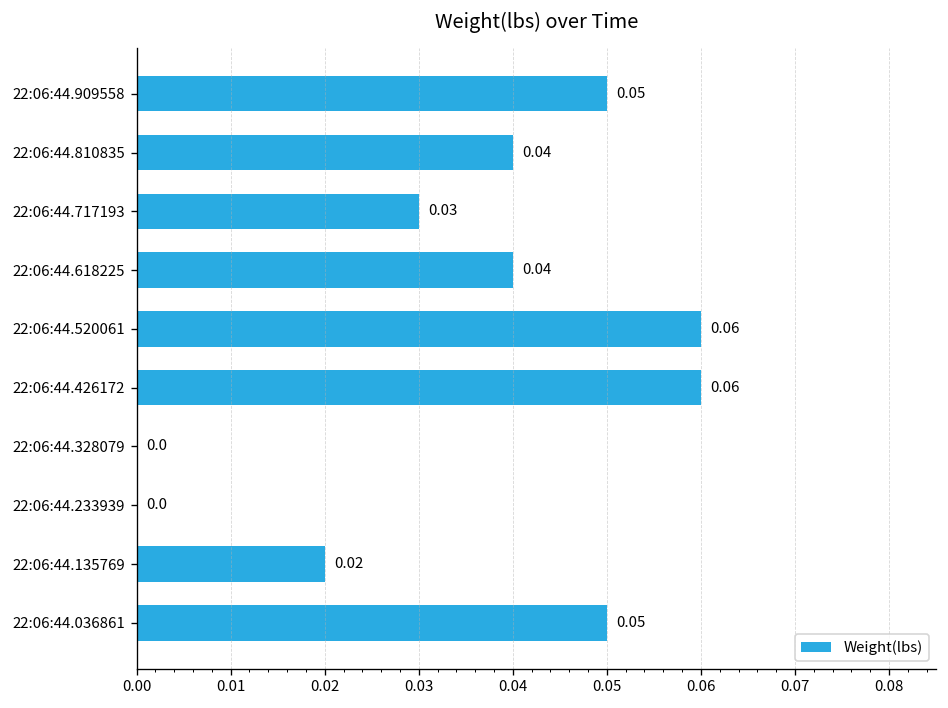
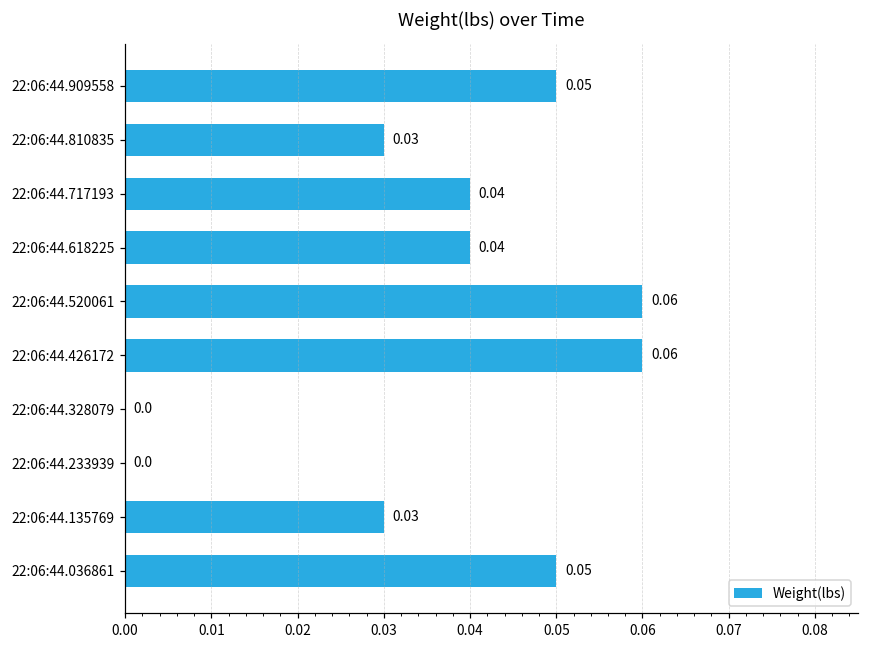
  {
    "22:06:44.909558": 0.05,
-   "22:06:44.810835": 0.04,
-   "22:06:44.717193": 0.03,
+   "22:06:44.810835": 0.03,
+   "22:06:44.717193": 0.04,
    "22:06:44.618225": 0.04,
    "22:06:44.520061": 0.06,
    "22:06:44.426172": 0.06,
    "22:06:44.328079": 0.0,
    "22:06:44.233939": 0.0,
-   "22:06:44.135769": 0.02,
+   "22:06:44.135769": 0.03,
    "22:06:44.036861": 0.05
  }
